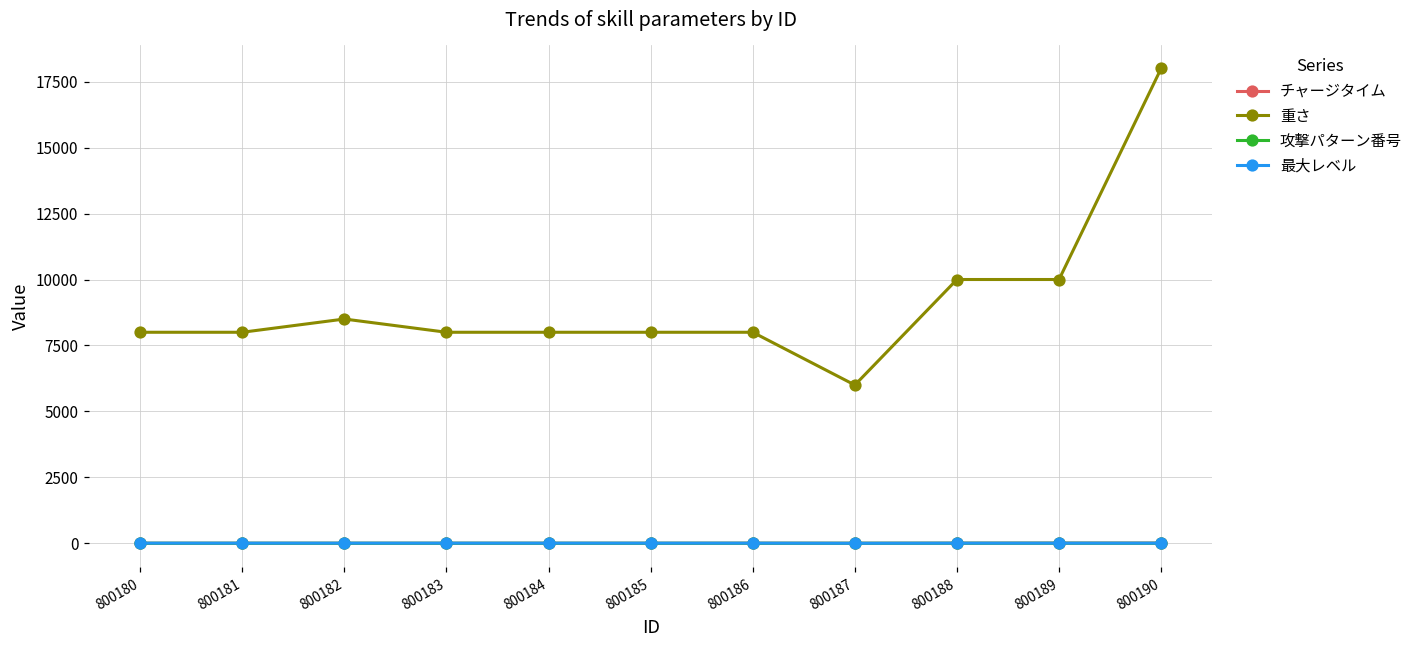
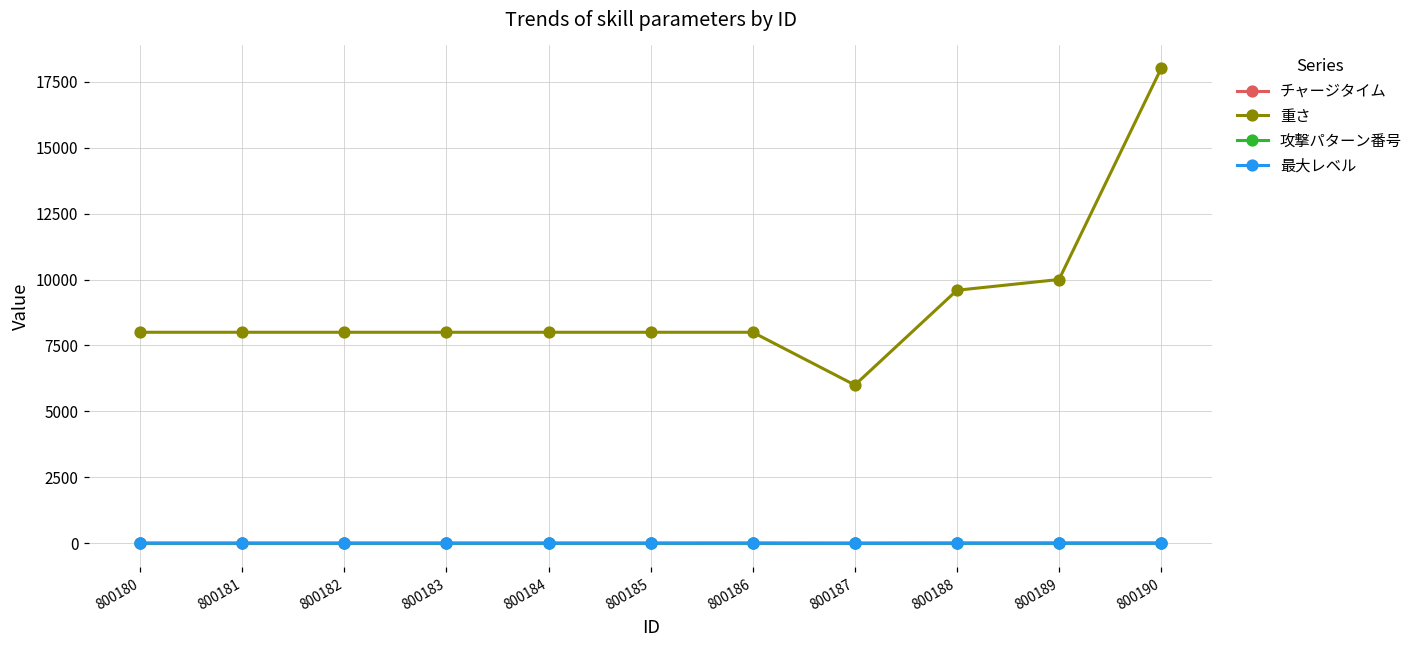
  {
    "最大レベル": {
      "800180": 0,
      "800181": 0,
      "800182": 0,
      "800183": 0,
      "800184": 0,
      "800185": 0,
      "800186": 0,
      "800187": 0,
      "800188": 0,
      "800189": 0,
      "800190": 0
    },
    "重さ": {
      "800180": 8000,
      "800181": 8000,
-     "800182": 8500,
+     "800182": 8000,
      "800183": 8000,
      "800184": 8000,
      "800185": 8000,
      "800186": 8000,
      "800187": 6000,
-     "800188": 10000,
+     "800188": 9600,
      "800189": 10000,
      "800190": 18000
    }
  }
